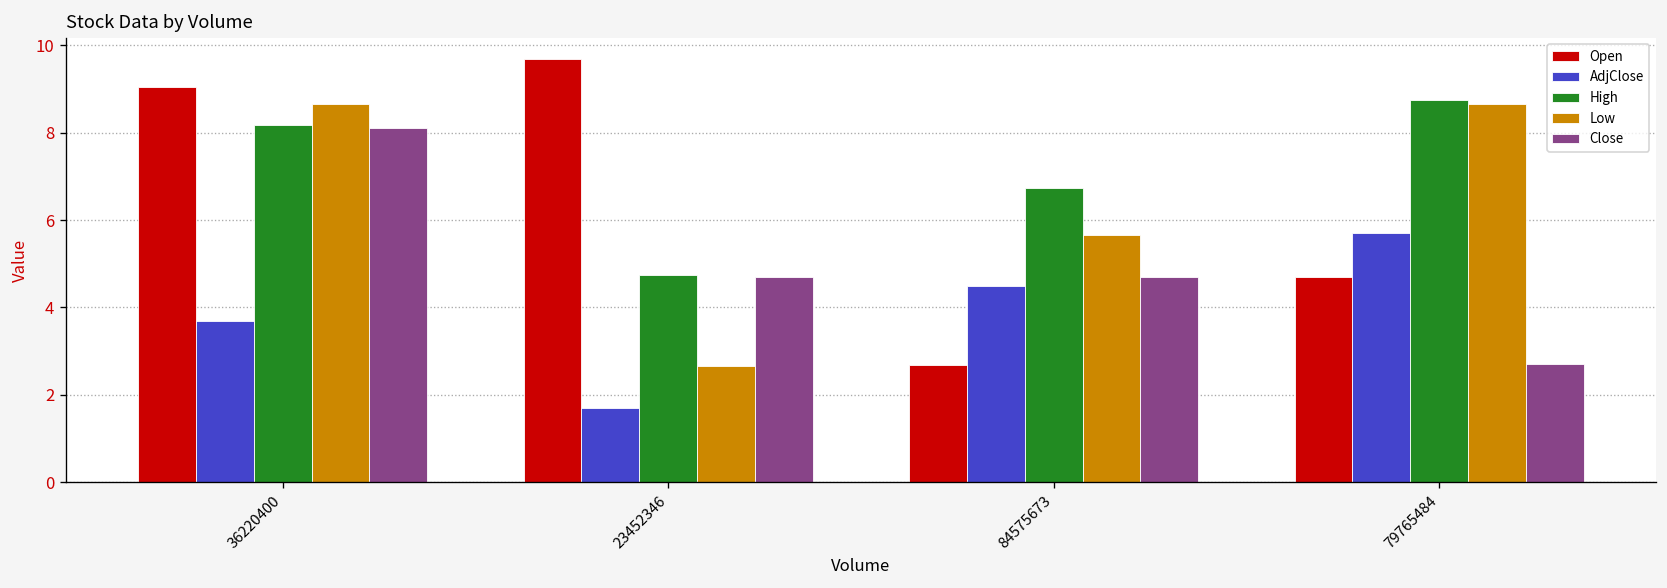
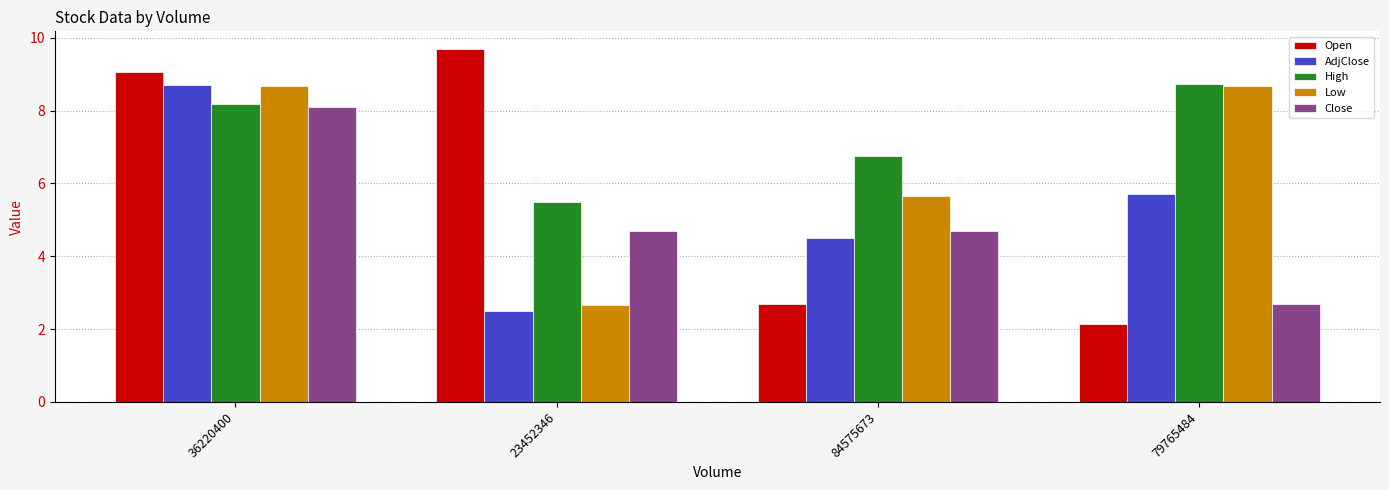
  {
    "Open": {
      "36220400": 9.1,
      "23452346": 9.7,
      "84575673": 2.7,
-     "79765484": 4.7
+     "79765484": 2.1
    },
    "AdjClose": {
-     "36220400": 3.7,
-     "23452346": 1.7,
+     "36220400": 8.7,
+     "23452346": 2.5,
      "84575673": 4.5,
      "79765484": 5.7
    },
    "High": {
      "36220400": 8.2,
-     "23452346": 4.7,
+     "23452346": 5.5,
      "84575673": 6.7,
      "79765484": 8.7
    },
    "Low": {
      "36220400": 8.7,
      "23452346": 2.7,
      "84575673": 5.7,
      "79765484": 8.7
    },
    "Close": {
      "36220400": 8.1,
      "23452346": 4.7,
      "84575673": 4.7,
      "79765484": 2.7
    }
  }
